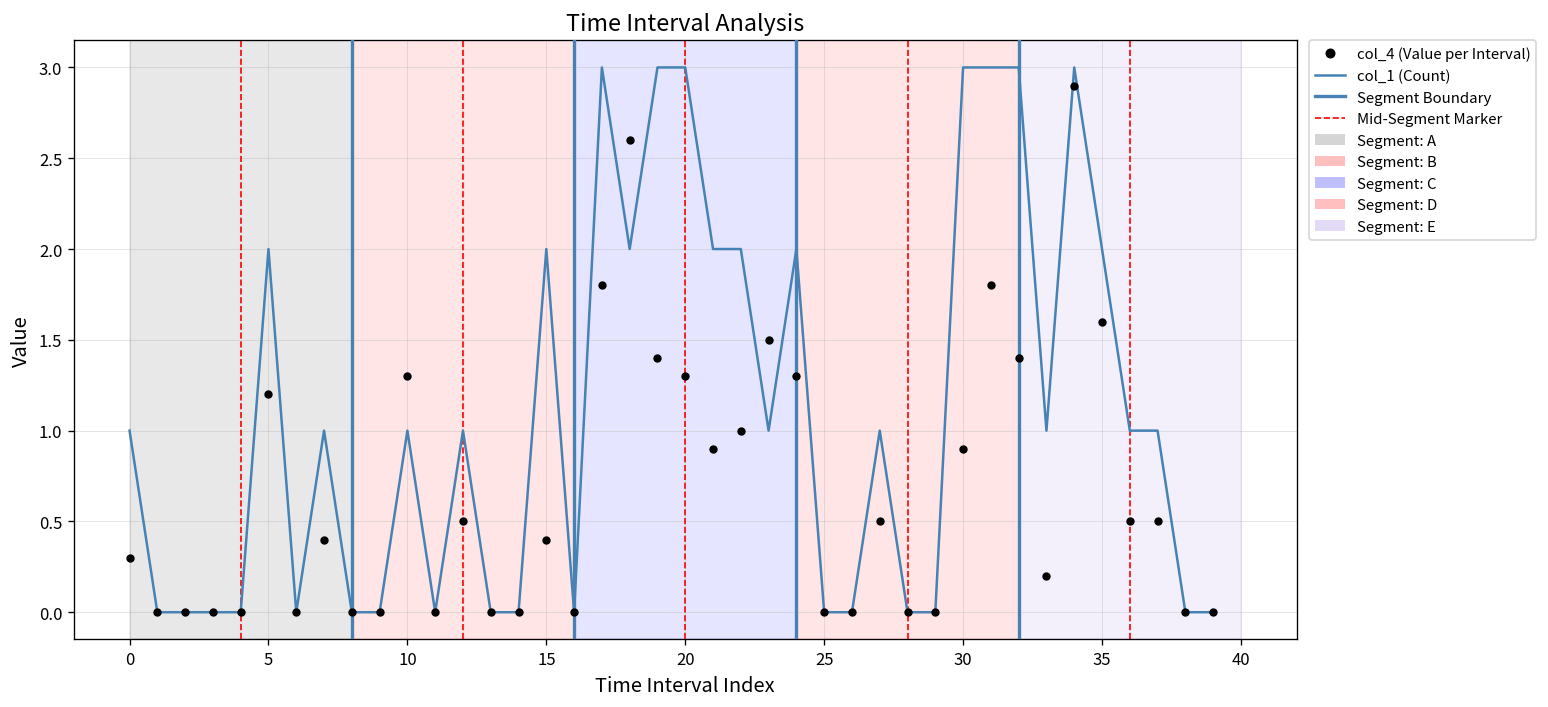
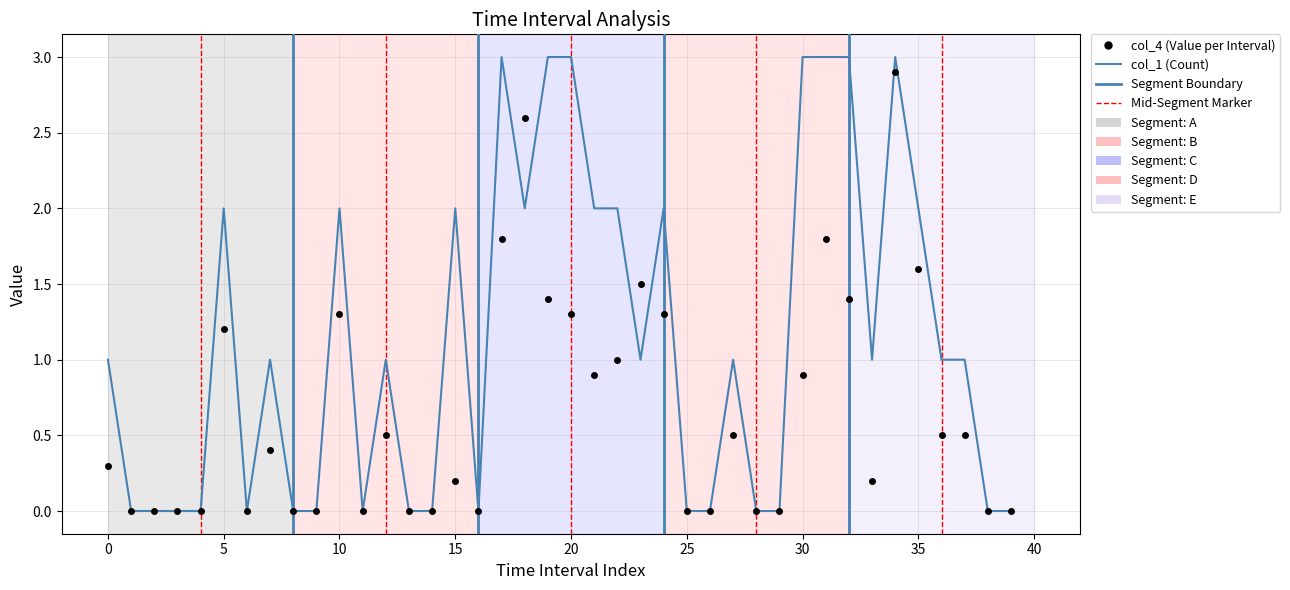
  {
    "col_4 (Value per Interval)": {
      "0": 0.3,
      "5": 1.2,
      "10": 1.3,
-     "15": 0.4,
+     "15": 0.2,
      "20": 1.3,
      "30": 0.9,
      "35": 1.6
    },
    "col_1 (Count)": {
      "0": 1,
      "5": 2,
-     "10": 1,
+     "10": 2,
      "15": 2,
      "20": 3,
      "30": 3,
      "35": 2
    }
  }
